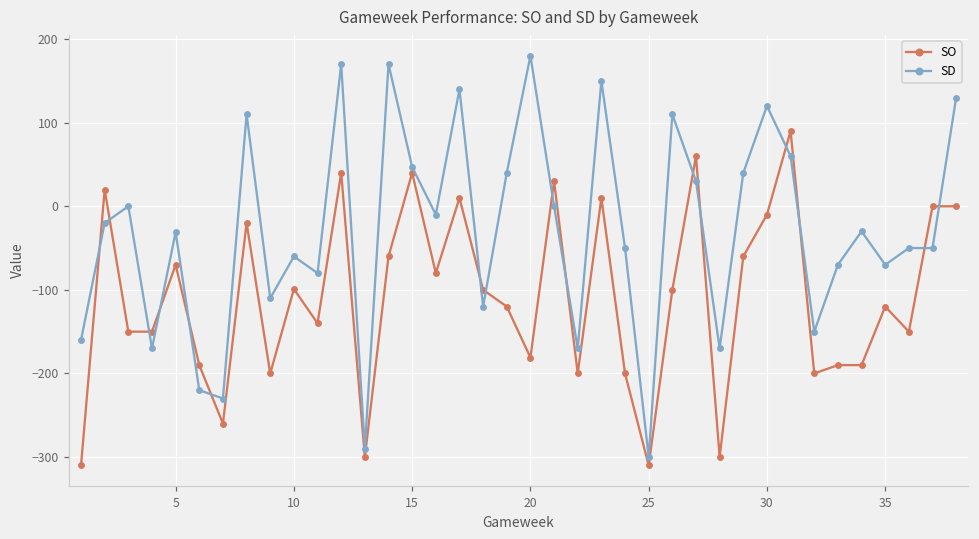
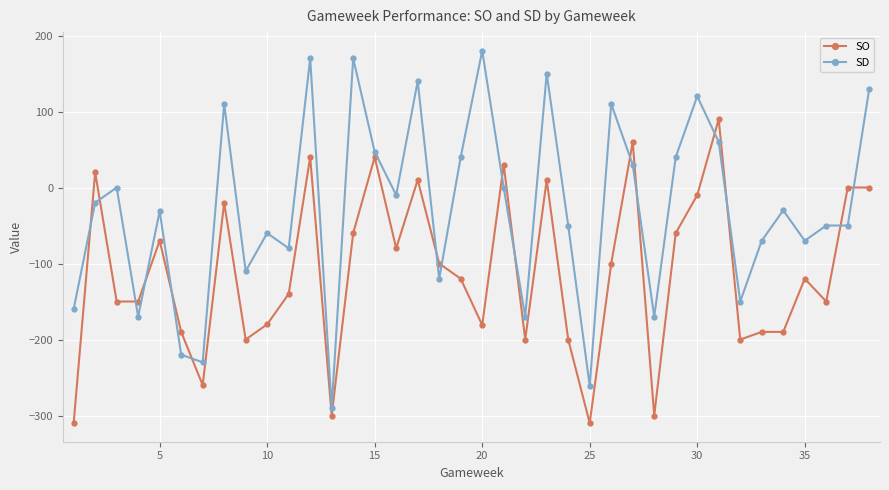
  {
    "SO": {
      "5": -70,
-     "10": -100,
+     "10": -180,
      "15": 40,
      "20": -180,
      "25": -310,
      "30": -10,
      "35": -120
    },
    "SD": {
      "5": -30,
      "10": -60,
      "15": 50,
      "20": 180,
-     "25": -300,
+     "25": -260,
      "30": 120,
      "35": -70
    }
  }
